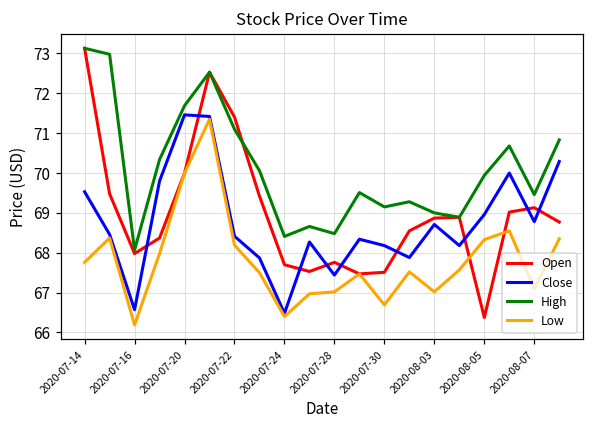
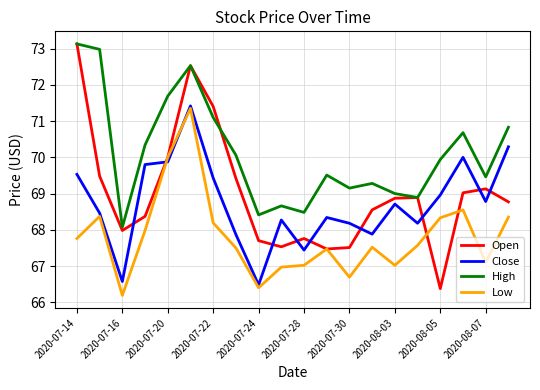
  {
    "Open": {
      "2020-07-16": 68.0,
      "2020-07-22": 71.4,
      "2020-07-24": 67.7,
      "2020-07-28": 67.8,
      "2020-07-30": 67.5,
      "2020-08-03": 68.9,
      "2020-08-05": 66.4,
      "2020-08-07": 69.1
    },
    "Close": {
      "2020-07-14": 69.5,
      "2020-07-16": 66.6,
-     "2020-07-20": 71.5,
-     "2020-07-22": 68.4,
+     "2020-07-20": 69.9,
+     "2020-07-22": 69.4,
      "2020-07-24": 66.5,
      "2020-07-28": 67.4,
      "2020-07-30": 68.2,
      "2020-08-03": 68.7,
      "2020-08-05": 69.0,
      "2020-08-07": 68.8
    },
    "High": {
      "2020-07-16": 68.1,
      "2020-07-20": 71.7,
      "2020-07-22": 71.1,
      "2020-07-24": 68.4,
      "2020-07-28": 68.5,
      "2020-07-30": 69.2,
      "2020-08-03": 69.0,
      "2020-08-05": 69.9,
      "2020-08-07": 69.5
    },
    "Low": {
      "2020-07-14": 67.8,
      "2020-07-16": 66.2,
      "2020-07-22": 68.2,
      "2020-07-24": 66.4,
      "2020-07-28": 67.0,
      "2020-07-30": 66.7,
      "2020-08-03": 67.0,
      "2020-08-05": 68.3
    }
  }
